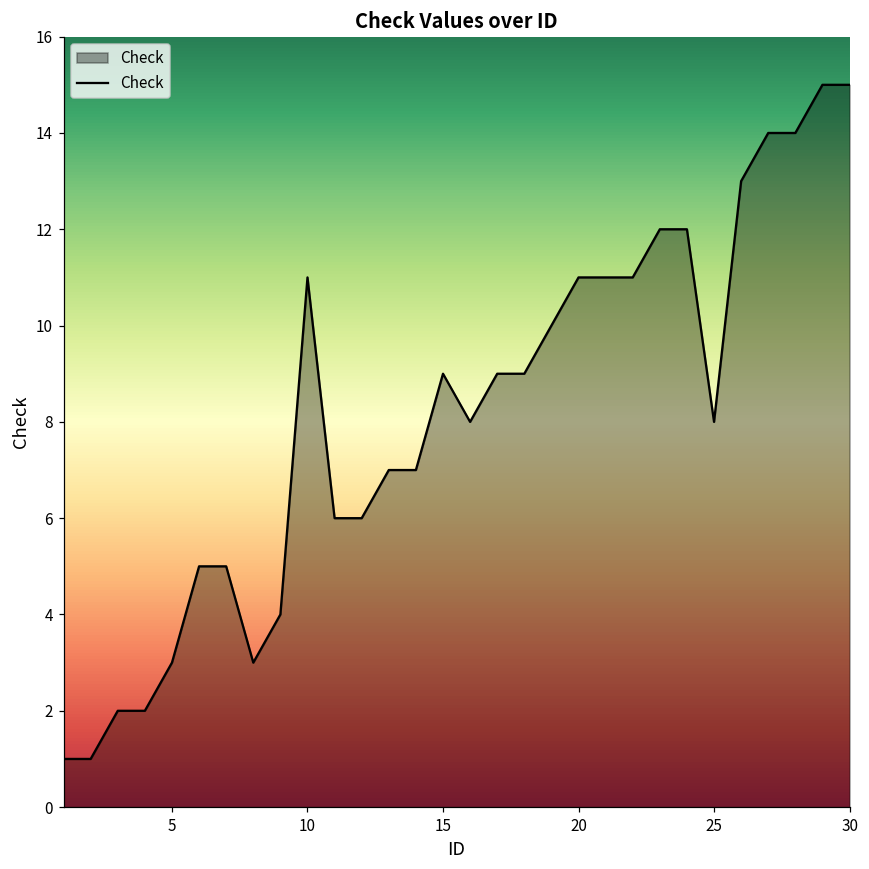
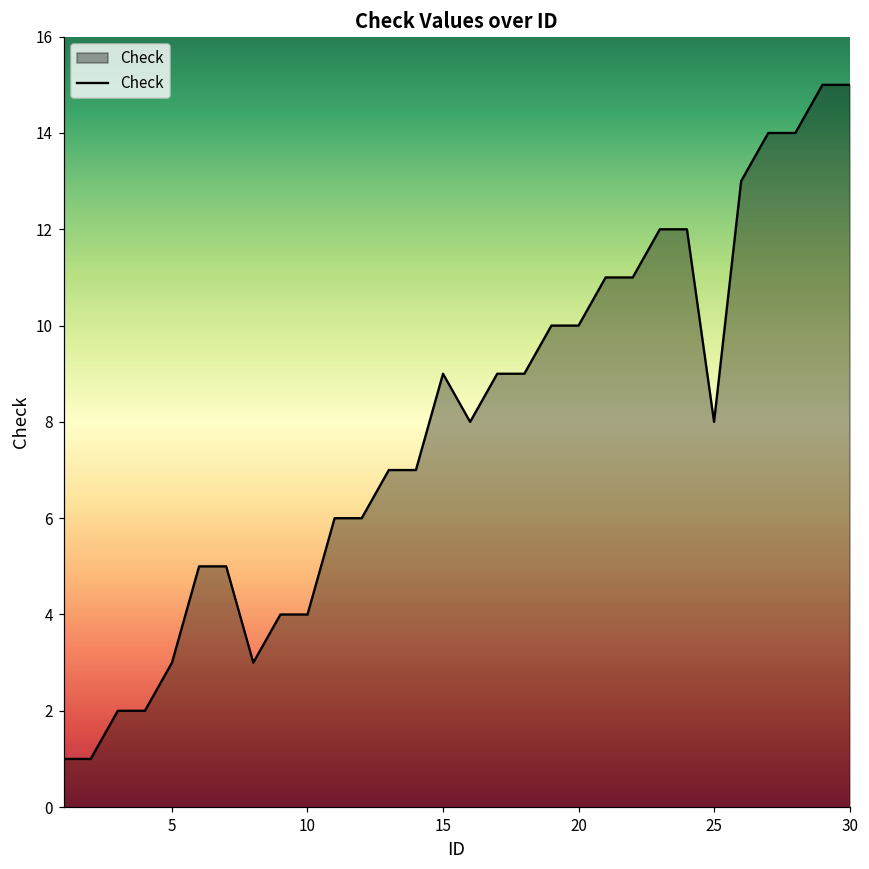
  {
    "5": 3,
-   "10": 11,
+   "10": 4,
    "15": 9,
-   "20": 11,
+   "20": 10,
    "25": 8,
    "30": 15
  }
